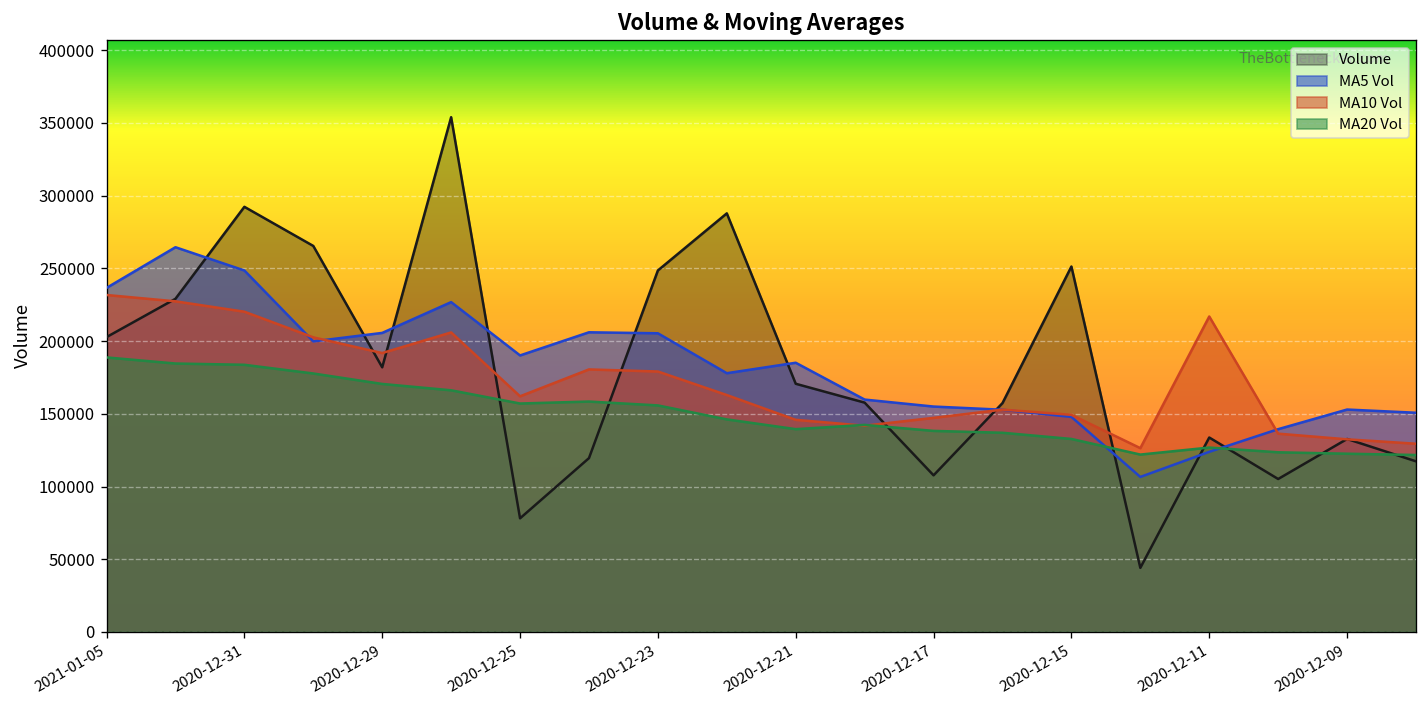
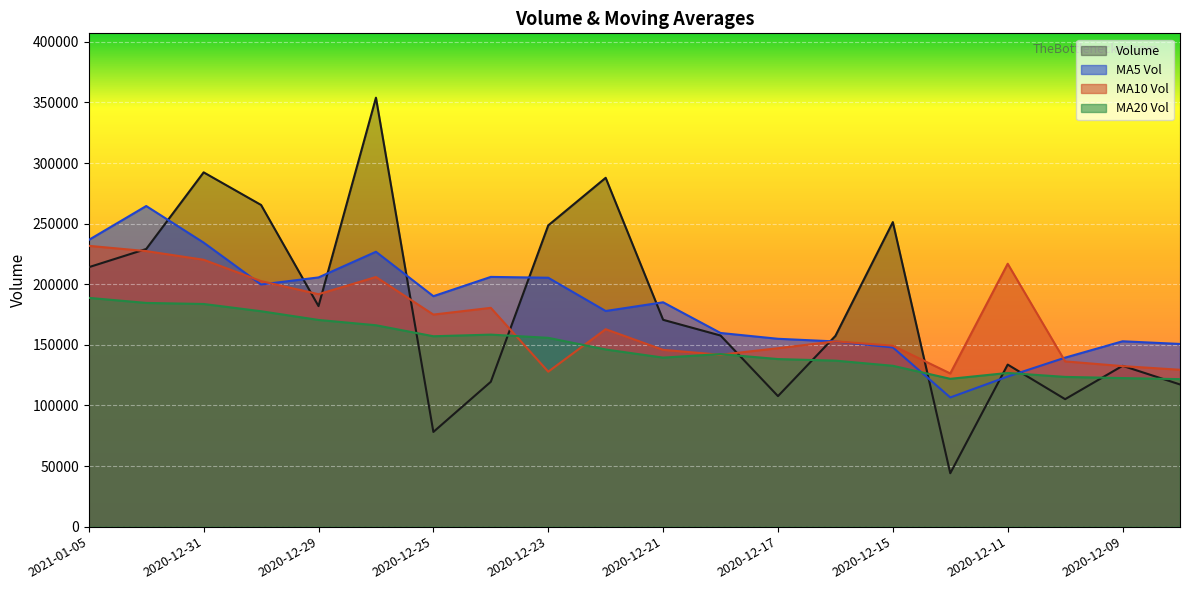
  {
    "Volume": {
-     "2021-01-05": 203000,
+     "2021-01-05": 214000,
      "2020-12-31": 292000,
      "2020-12-29": 182000,
      "2020-12-25": 78000,
      "2020-12-23": 249000,
      "2020-12-21": 171000,
      "2020-12-17": 108000,
      "2020-12-15": 251000,
      "2020-12-11": 134000
    },
    "MA5 Vol": {
      "2021-01-05": 237000,
-     "2020-12-31": 249000,
+     "2020-12-31": 234000,
      "2020-12-29": 206000,
      "2020-12-25": 190000,
      "2020-12-23": 205000,
      "2020-12-21": 185000,
      "2020-12-17": 155000,
      "2020-12-11": 124000,
      "2020-12-09": 153000
    },
    "MA10 Vol": {
      "2021-01-05": 232000,
      "2020-12-31": 220000,
      "2020-12-29": 192000,
-     "2020-12-25": 162000,
-     "2020-12-23": 179000,
+     "2020-12-25": 175000,
+     "2020-12-23": 128000,
      "2020-12-21": 146000,
      "2020-12-17": 147000,
      "2020-12-11": 217000
    },
    "MA20 Vol": {
      "2021-01-05": 189000,
      "2020-12-31": 184000,
      "2020-12-29": 171000,
      "2020-12-25": 157000,
      "2020-12-23": 156000,
      "2020-12-21": 139000,
      "2020-12-17": 138000,
      "2020-12-15": 133000,
      "2020-12-11": 127000,
      "2020-12-09": 123000
    }
  }
